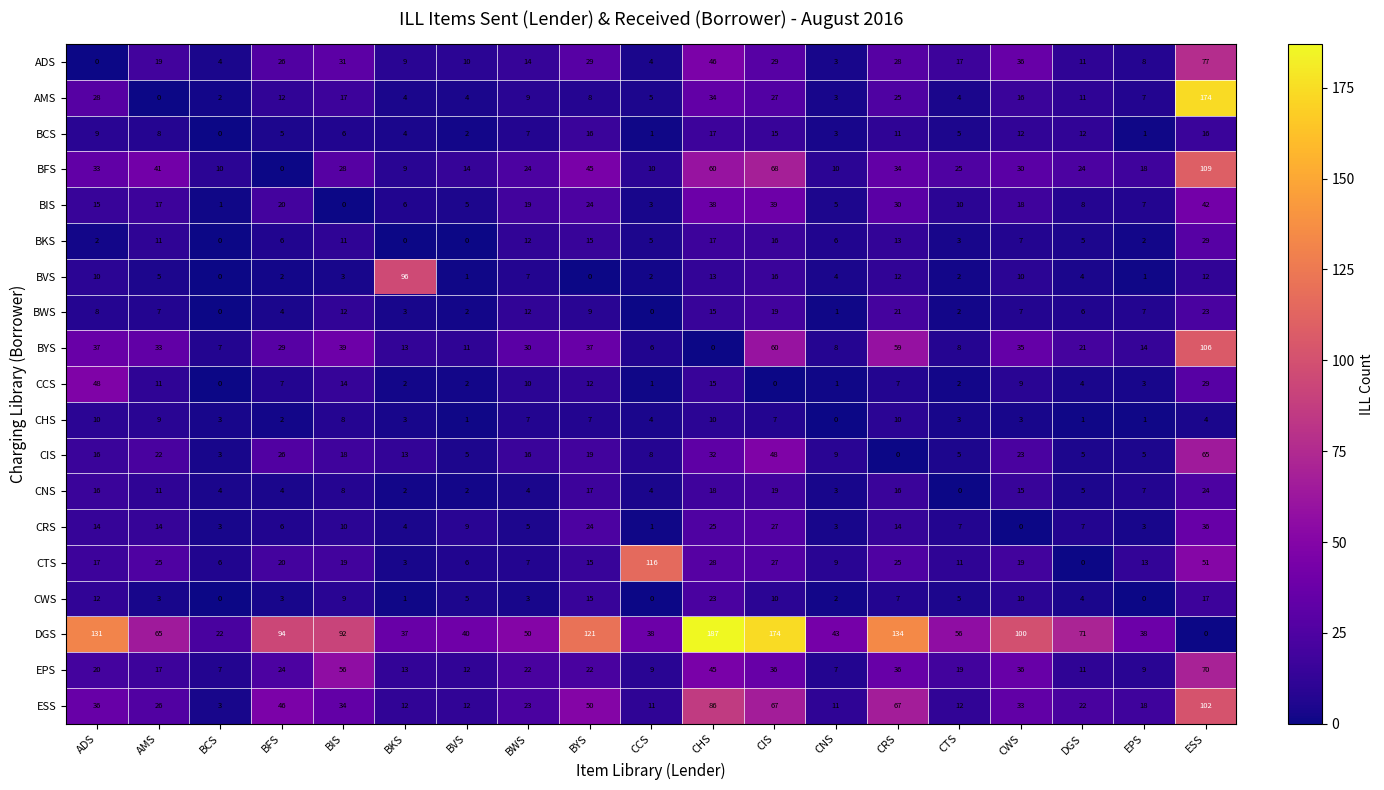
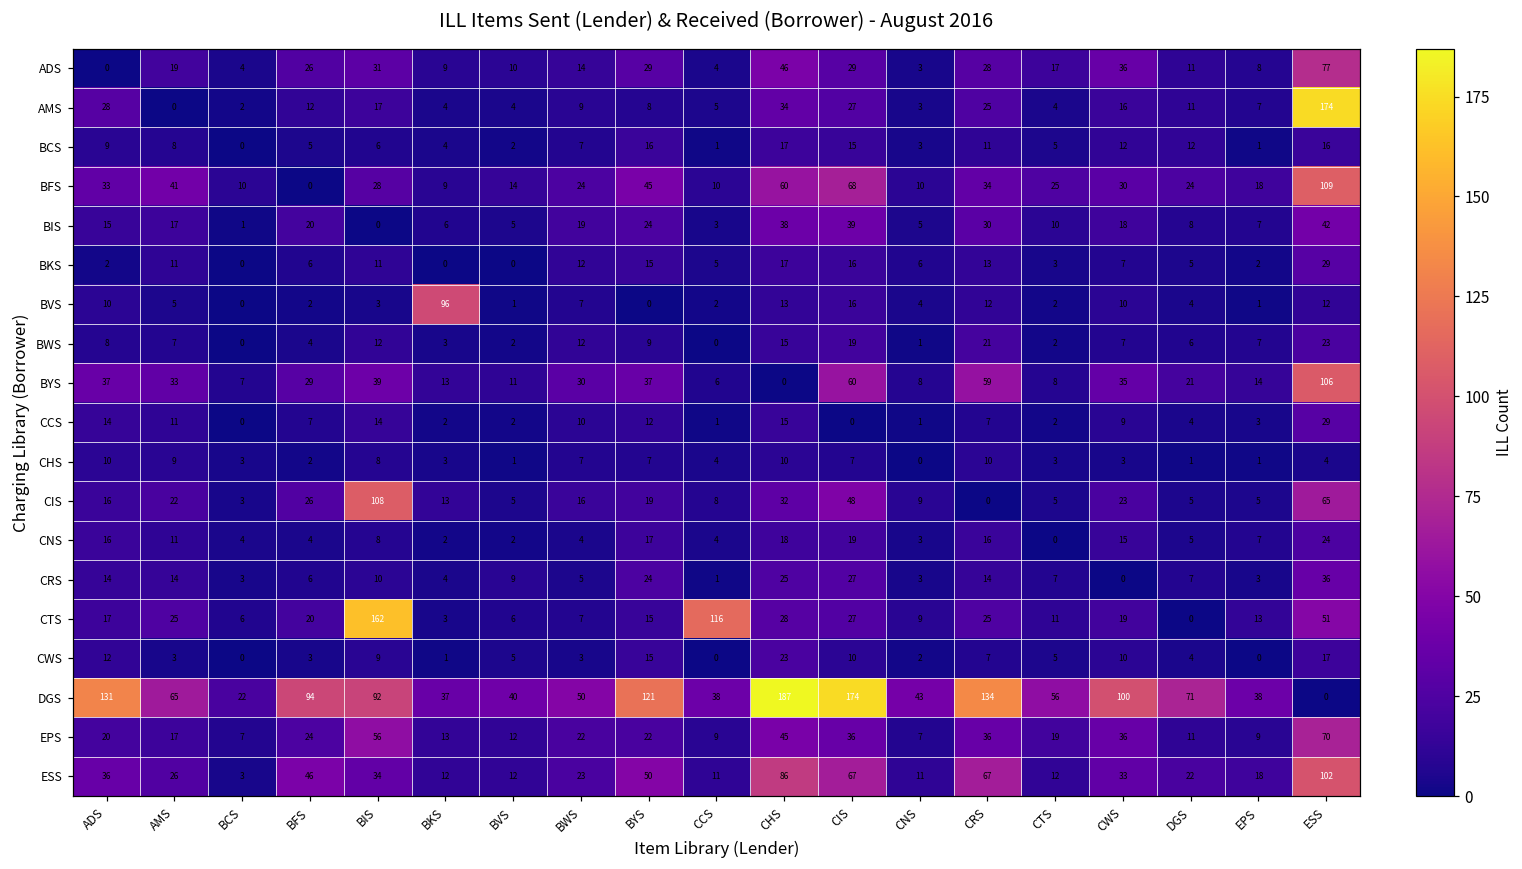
  {
    "CCS": {
-     "ADS": 48,
+     "ADS": 14,
      "AMS": 11,
      "BCS": 0,
      "BFS": 7,
      "BIS": 14,
      "BKS": 2,
      "BVS": 2,
      "BWS": 10,
      "BYS": 12,
      "CCS": 1,
      "CHS": 15,
      "CIS": 0,
      "CNS": 1,
      "CRS": 7,
      "CTS": 2,
      "CWS": 9,
      "DGS": 4,
      "EPS": 3,
      "ESS": 29
    },
    "CIS": {
      "ADS": 16,
      "AMS": 22,
      "BCS": 3,
      "BFS": 26,
-     "BIS": 18,
+     "BIS": 108,
      "BKS": 13,
      "BVS": 5,
      "BWS": 16,
      "BYS": 19,
      "CCS": 8,
      "CHS": 32,
      "CIS": 48,
      "CNS": 9,
      "CRS": 0,
      "CTS": 5,
      "CWS": 23,
      "DGS": 5,
      "EPS": 5,
      "ESS": 65
    },
    "CTS": {
      "ADS": 17,
      "AMS": 25,
      "BCS": 6,
      "BFS": 20,
-     "BIS": 19,
+     "BIS": 162,
      "BKS": 3,
      "BVS": 6,
      "BWS": 7,
      "BYS": 15,
      "CCS": 116,
      "CHS": 28,
      "CIS": 27,
      "CNS": 9,
      "CRS": 25,
      "CTS": 11,
      "CWS": 19,
      "DGS": 0,
      "EPS": 13,
      "ESS": 51
    }
  }
